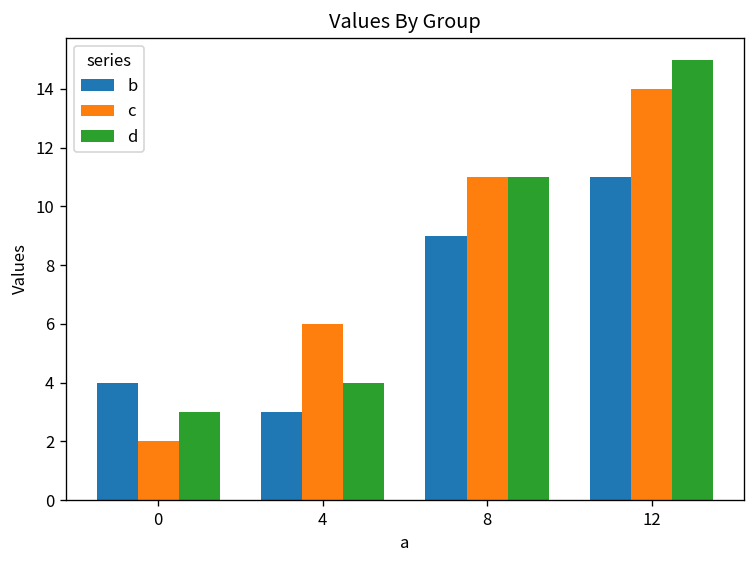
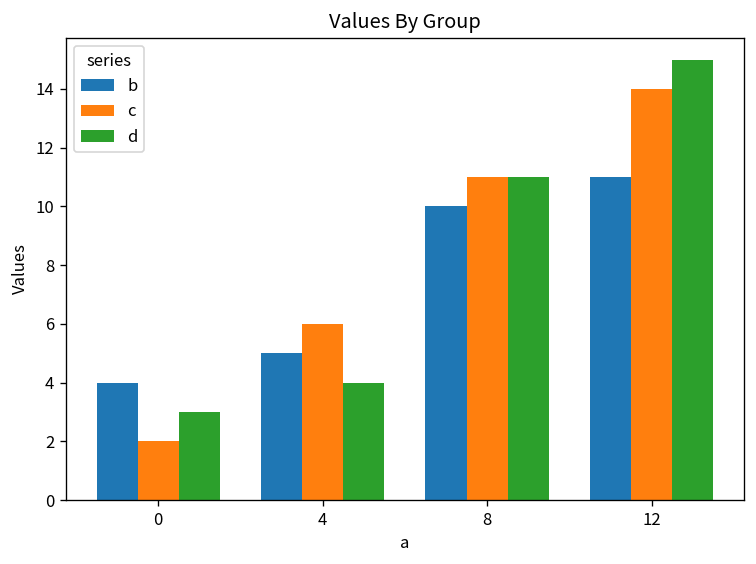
  {
    "b": {
      "0": 4,
-     "4": 3,
-     "8": 9,
+     "4": 5,
+     "8": 10,
      "12": 11
    },
    "c": {
      "0": 2,
      "4": 6,
      "8": 11,
      "12": 14
    },
    "d": {
      "0": 3,
      "4": 4,
      "8": 11,
      "12": 15
    }
  }
